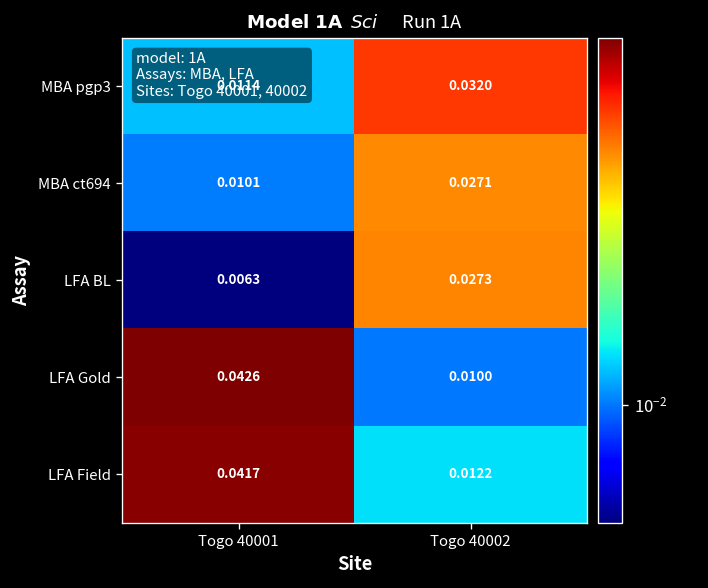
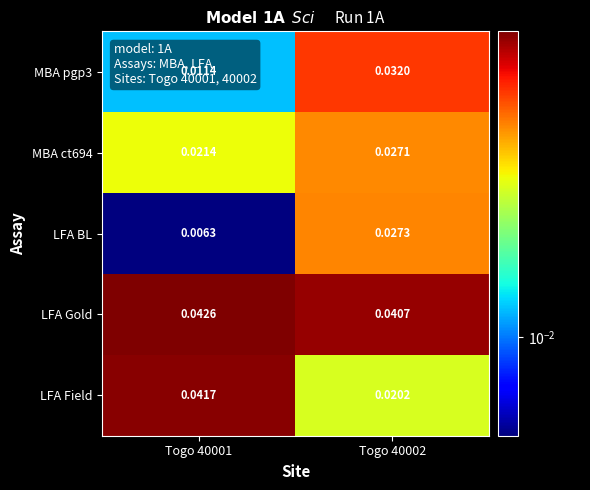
  {
    "MBA pgp3": {
      "Togo 40002": 0.0320
    },
    "MBA ct694": {
-     "Togo 40001": 0.0101,
+     "Togo 40001": 0.0214,
      "Togo 40002": 0.0271
    },
    "LFA BL": {
      "Togo 40001": 0.0063,
      "Togo 40002": 0.0273
    },
    "LFA Gold": {
      "Togo 40001": 0.0426,
-     "Togo 40002": 0.0100
+     "Togo 40002": 0.0407
    },
    "LFA Field": {
      "Togo 40001": 0.0417,
-     "Togo 40002": 0.0122
+     "Togo 40002": 0.0202
    }
  }
